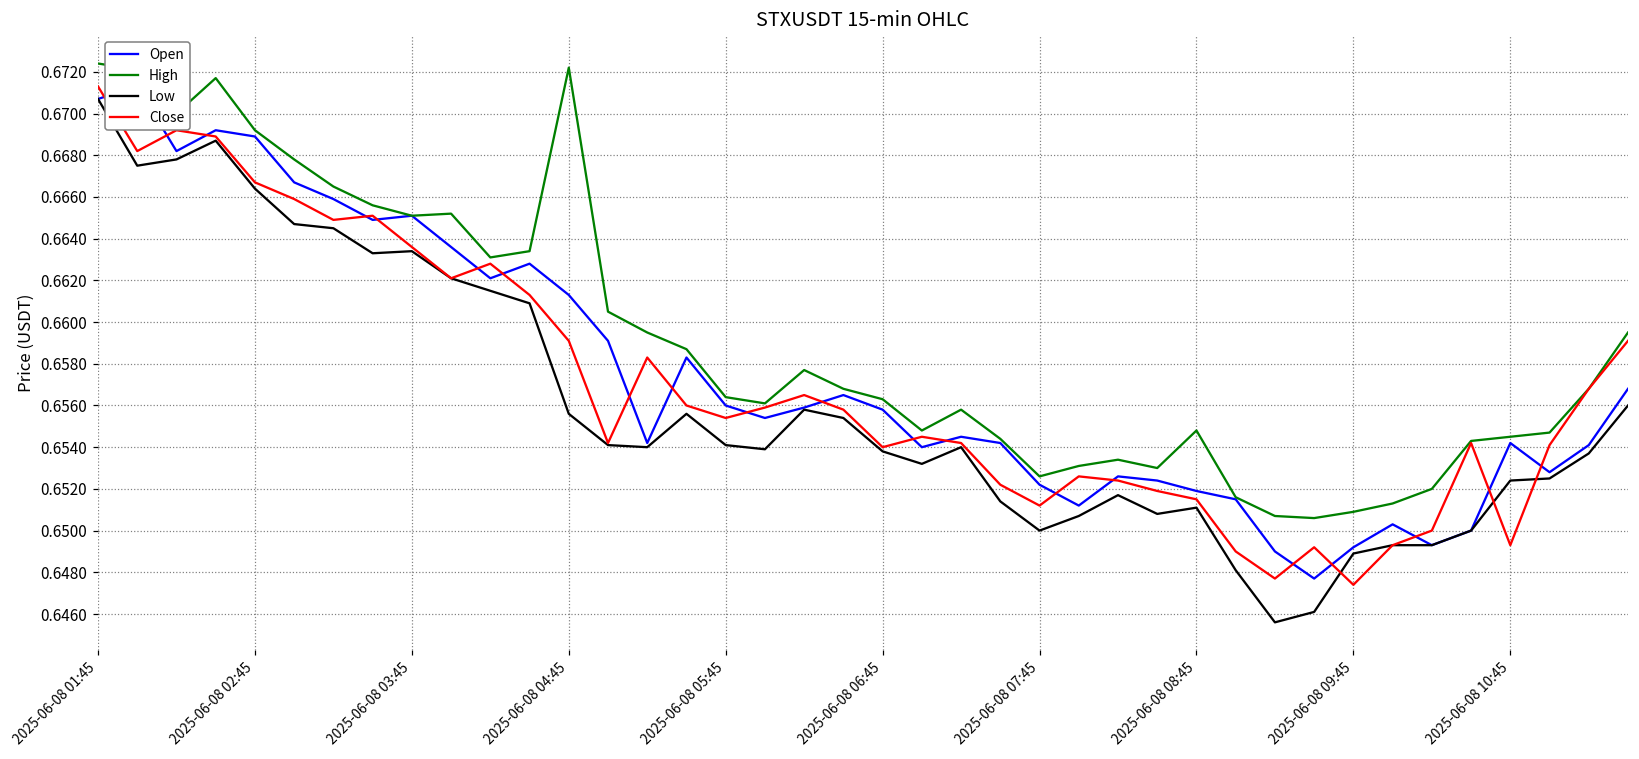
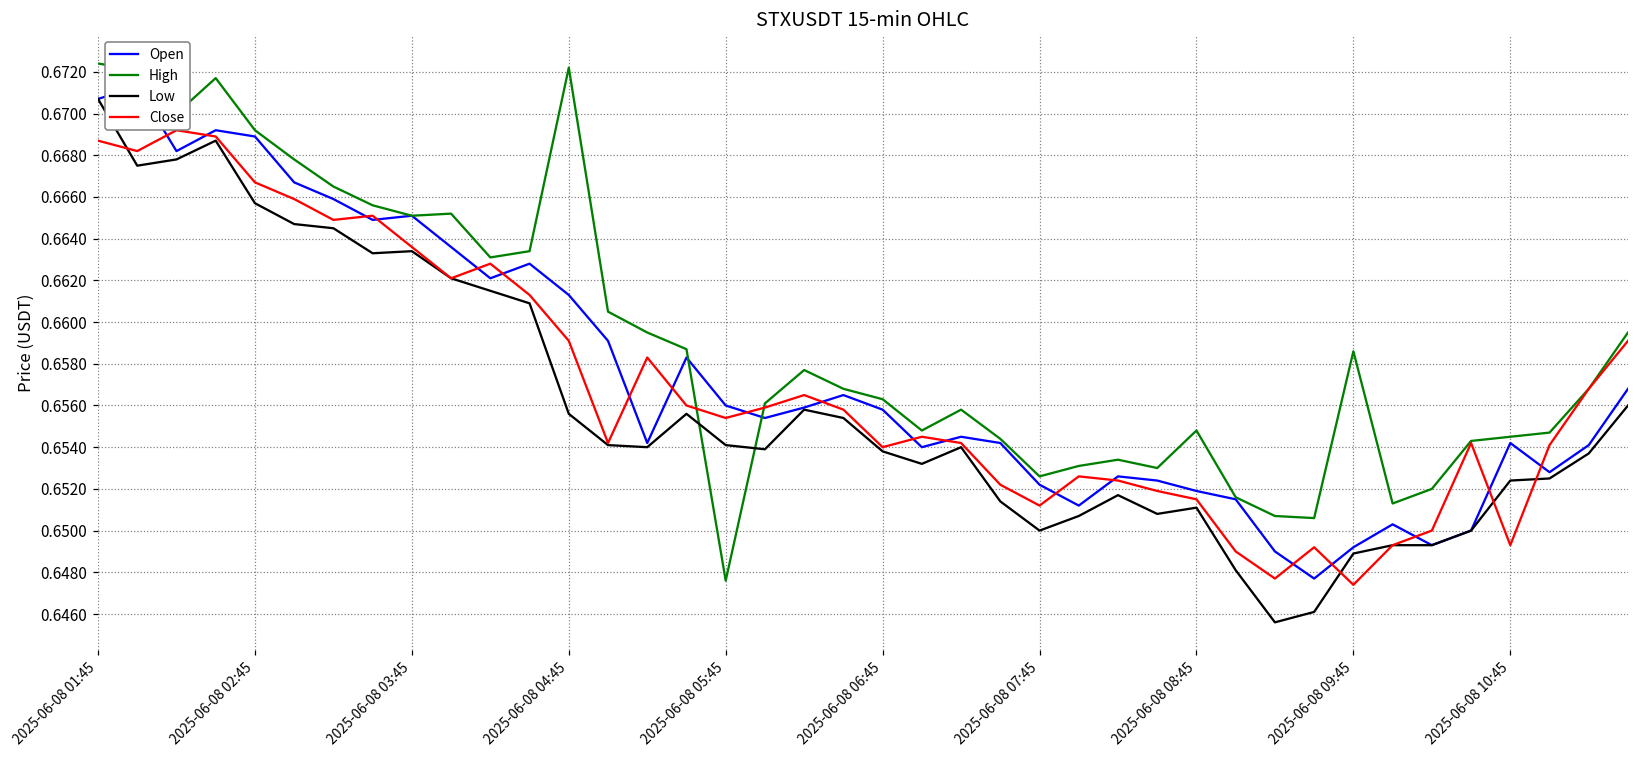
  {
    "Open": {
      "2025-06-08 02:45": 0.6689,
      "2025-06-08 04:45": 0.6613,
      "2025-06-08 05:45": 0.6560,
      "2025-06-08 06:45": 0.6558,
      "2025-06-08 07:45": 0.6522,
      "2025-06-08 08:45": 0.6519,
      "2025-06-08 09:45": 0.6492,
      "2025-06-08 10:45": 0.6542
    },
    "High": {
      "2025-06-08 01:45": 0.6724,
      "2025-06-08 02:45": 0.6692,
      "2025-06-08 04:45": 0.6722,
-     "2025-06-08 05:45": 0.6564,
+     "2025-06-08 05:45": 0.6476,
      "2025-06-08 06:45": 0.6563,
      "2025-06-08 07:45": 0.6526,
      "2025-06-08 08:45": 0.6548,
-     "2025-06-08 09:45": 0.6509,
+     "2025-06-08 09:45": 0.6586,
      "2025-06-08 10:45": 0.6545
    },
    "Low": {
-     "2025-06-08 02:45": 0.6664,
+     "2025-06-08 02:45": 0.6657,
      "2025-06-08 03:45": 0.6634,
      "2025-06-08 04:45": 0.6556,
      "2025-06-08 05:45": 0.6541,
      "2025-06-08 06:45": 0.6538,
      "2025-06-08 07:45": 0.6500,
      "2025-06-08 08:45": 0.6511,
      "2025-06-08 09:45": 0.6489,
      "2025-06-08 10:45": 0.6524
    },
    "Close": {
-     "2025-06-08 01:45": 0.6713,
+     "2025-06-08 01:45": 0.6687,
      "2025-06-08 02:45": 0.6667,
      "2025-06-08 03:45": 0.6636,
      "2025-06-08 04:45": 0.6591,
      "2025-06-08 05:45": 0.6554,
      "2025-06-08 06:45": 0.6540,
      "2025-06-08 07:45": 0.6512,
      "2025-06-08 08:45": 0.6515,
      "2025-06-08 09:45": 0.6474,
      "2025-06-08 10:45": 0.6493
    }
  }
